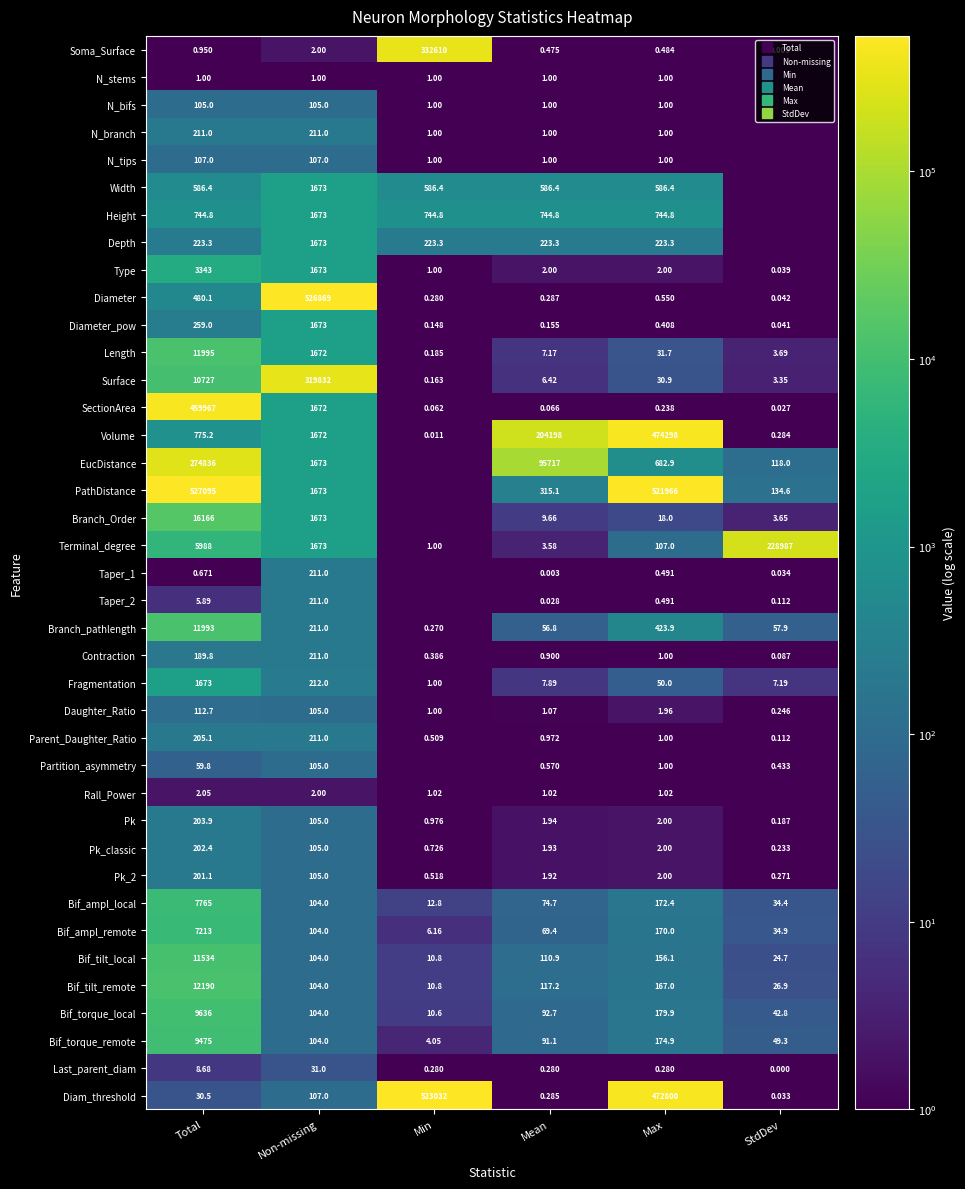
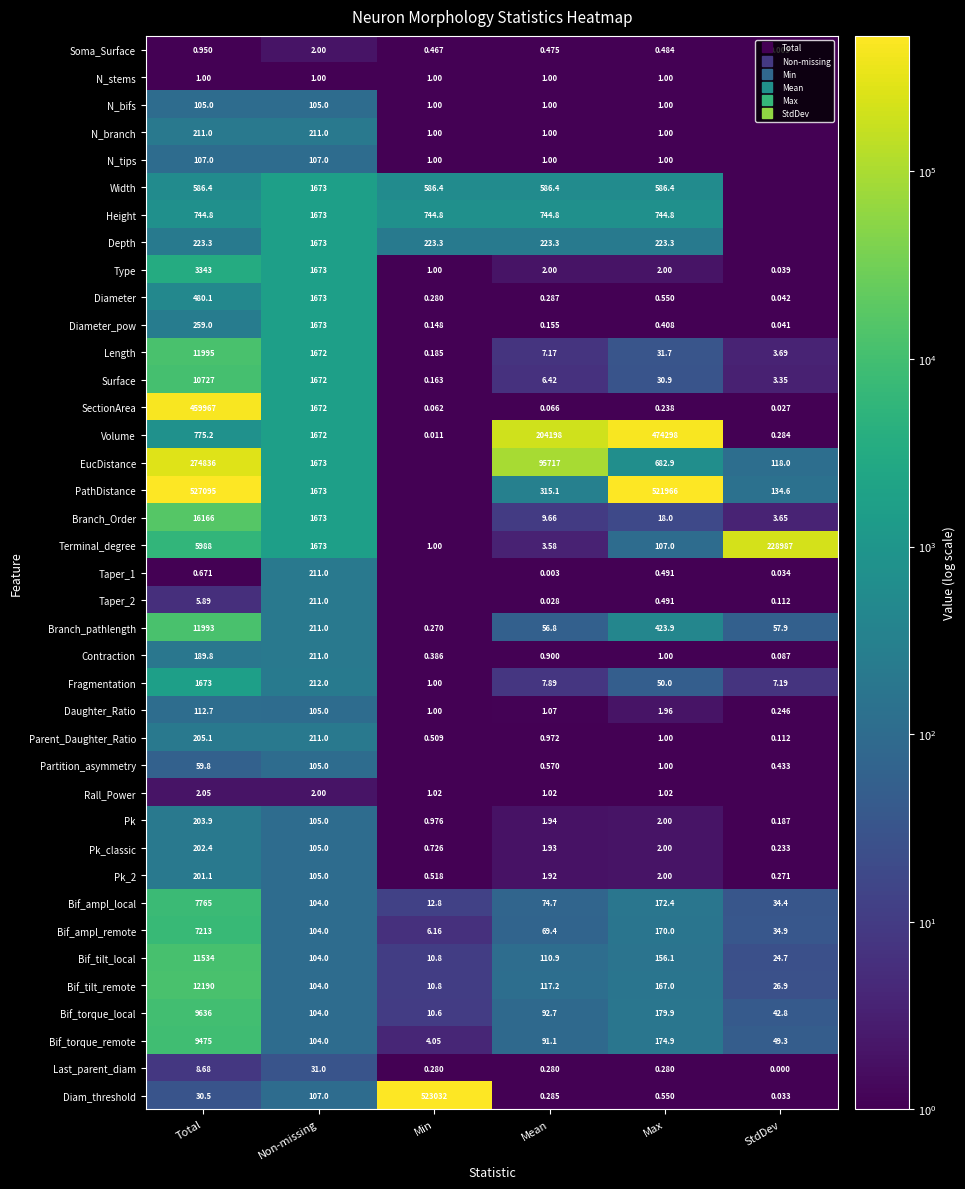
  {
    "Soma_Surface": {
      "Total": 0.950,
      "Non-missing": 2.00,
-     "Min": 332610,
+     "Min": 0.467,
      "Mean": 0.475,
      "Max": 0.484
    },
    "Diameter": {
      "Total": 480.1,
-     "Non-missing": 526869,
+     "Non-missing": 1673,
      "Min": 0.280,
      "Mean": 0.287,
      "Max": 0.550,
      "StdDev": 0.042
    },
    "Surface": {
      "Total": 10727,
-     "Non-missing": 319832,
+     "Non-missing": 1672,
      "Min": 0.163,
      "Mean": 6.42,
      "Max": 30.9,
      "StdDev": 3.35
    },
    "Diam_threshold": {
      "Total": 30.5,
      "Non-missing": 107.0,
      "Min": 523032,
      "Mean": 0.285,
-     "Max": 472800,
+     "Max": 0.550,
      "StdDev": 0.033
    }
  }
